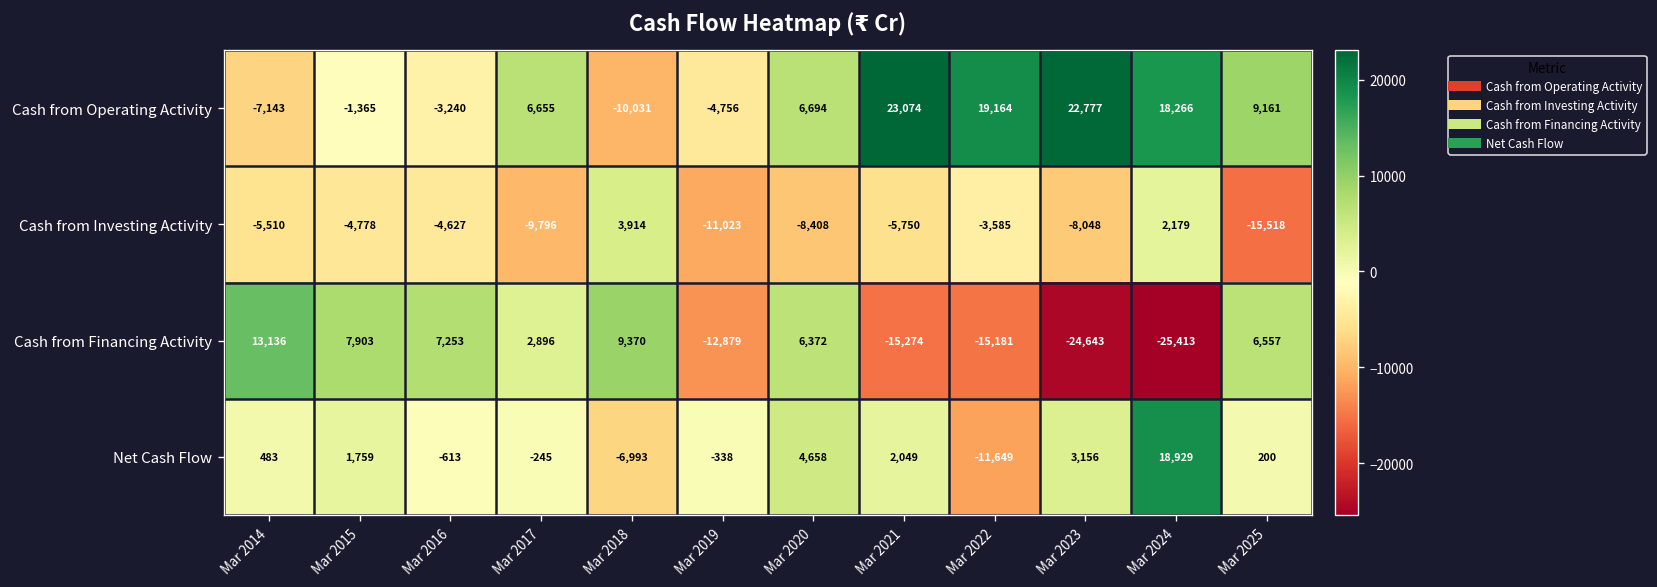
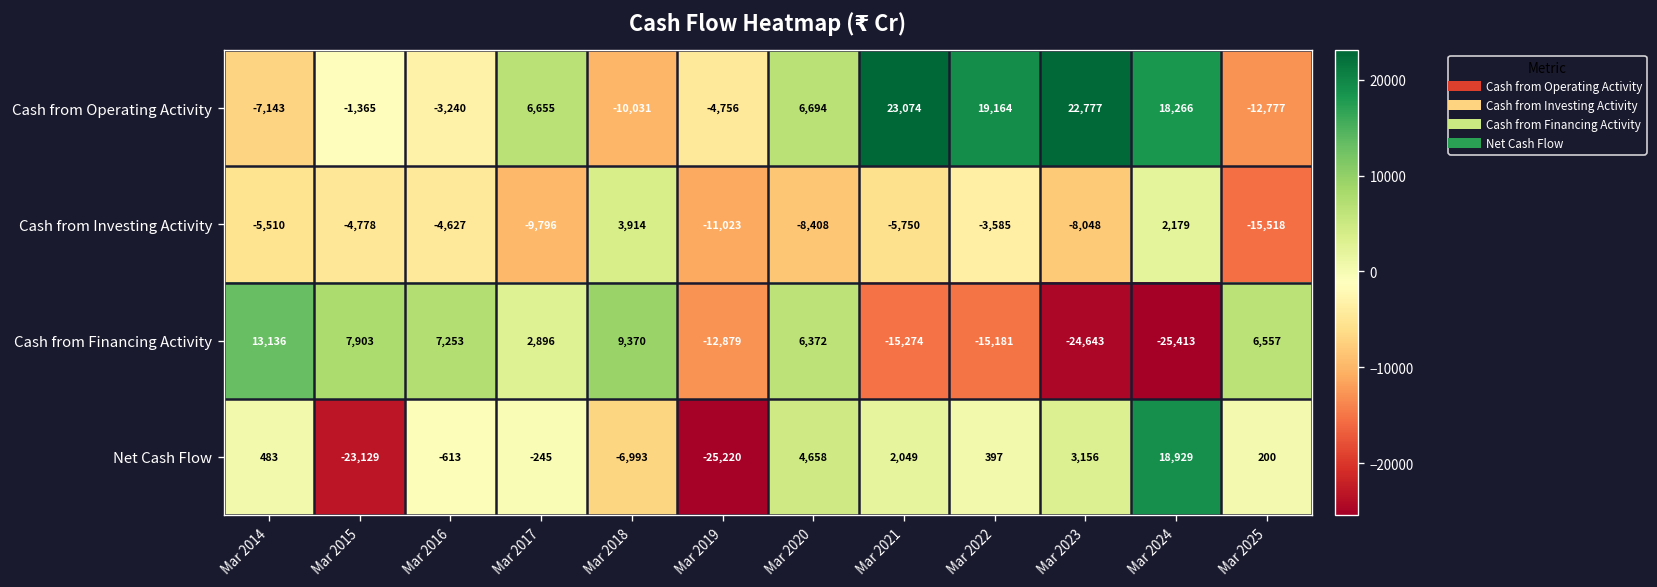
  {
    "Cash from Operating Activity": {
      "Mar 2014": "-7,143",
      "Mar 2015": "-1,365",
      "Mar 2016": "-3,240",
      "Mar 2017": "6,655",
      "Mar 2018": "-10,031",
      "Mar 2019": "-4,756",
      "Mar 2020": "6,694",
      "Mar 2021": "23,074",
      "Mar 2022": "19,164",
      "Mar 2023": "22,777",
      "Mar 2024": "18,266",
-     "Mar 2025": "9,161"
+     "Mar 2025": "-12,777"
    },
    "Cash from Investing Activity": {
      "Mar 2014": "-5,510",
      "Mar 2015": "-4,778",
      "Mar 2016": "-4,627",
      "Mar 2017": "-9,796",
      "Mar 2018": "3,914",
      "Mar 2019": "-11,023",
      "Mar 2020": "-8,408",
      "Mar 2021": "-5,750",
      "Mar 2022": "-3,585",
      "Mar 2023": "-8,048",
      "Mar 2024": "2,179",
      "Mar 2025": "-15,518"
    },
    "Cash from Financing Activity": {
      "Mar 2014": "13,136",
      "Mar 2015": "7,903",
      "Mar 2016": "7,253",
      "Mar 2017": "2,896",
      "Mar 2018": "9,370",
      "Mar 2019": "-12,879",
      "Mar 2020": "6,372",
      "Mar 2021": "-15,274",
      "Mar 2022": "-15,181",
      "Mar 2023": "-24,643",
      "Mar 2024": "-25,413",
      "Mar 2025": "6,557"
    },
    "Net Cash Flow": {
      "Mar 2014": "483",
-     "Mar 2015": "1,759",
+     "Mar 2015": "-23,129",
      "Mar 2016": "-613",
      "Mar 2017": "-245",
      "Mar 2018": "-6,993",
-     "Mar 2019": "-338",
+     "Mar 2019": "-25,220",
      "Mar 2020": "4,658",
      "Mar 2021": "2,049",
-     "Mar 2022": "-11,649",
+     "Mar 2022": "397",
      "Mar 2023": "3,156",
      "Mar 2024": "18,929",
      "Mar 2025": "200"
    }
  }
